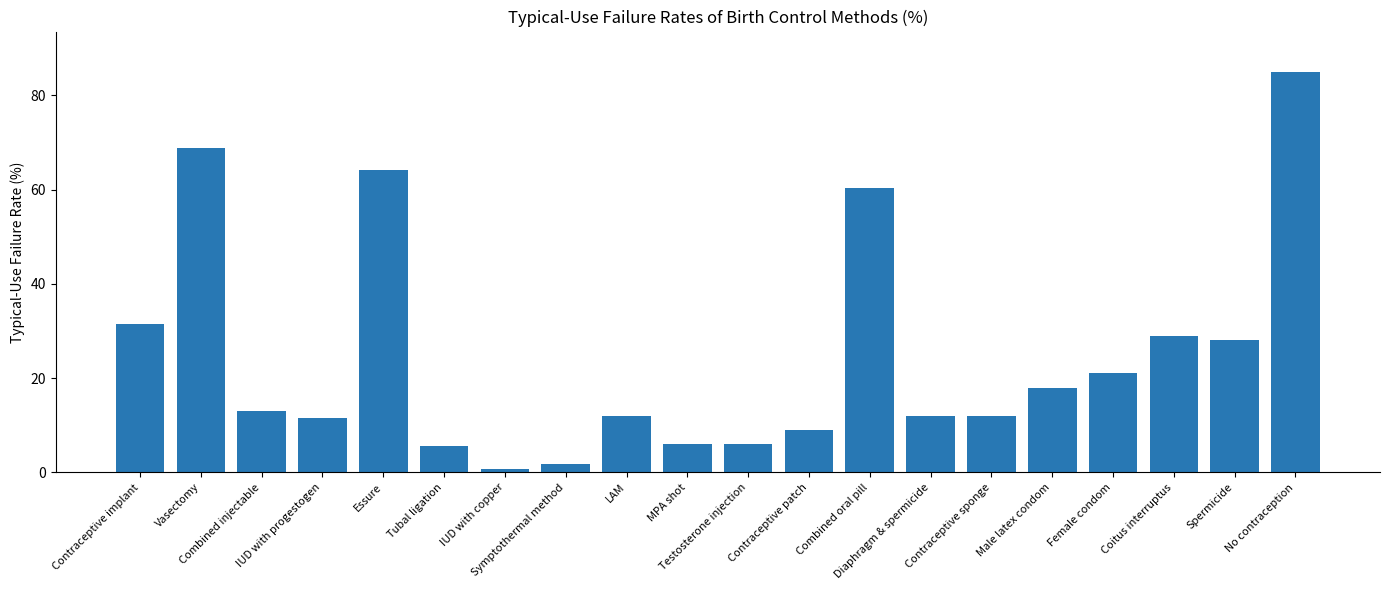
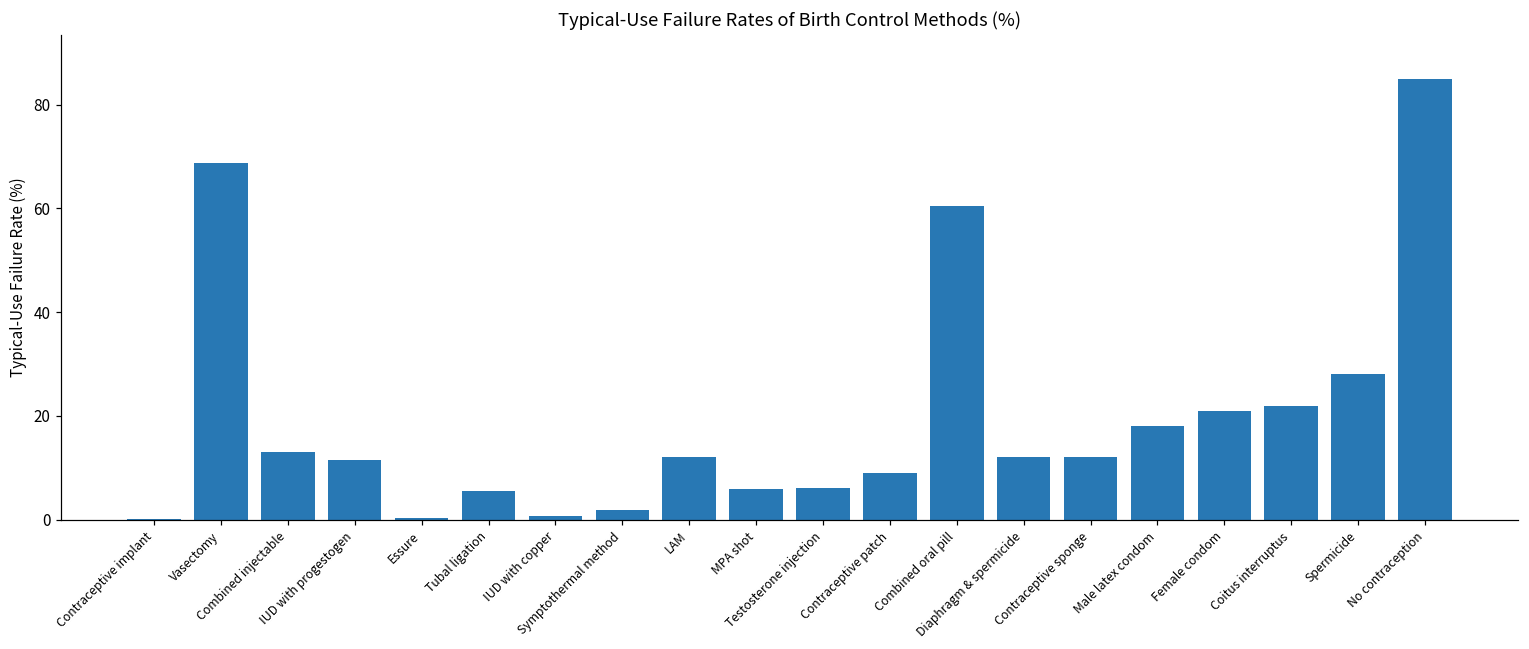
  {
-   "Contraceptive implant": 31,
+   "Contraceptive implant": 0,
    "Vasectomy": 69,
    "Combined injectable": 13,
    "IUD with progestogen": 12,
-   "Essure": 64,
+   "Essure": 0,
    "Tubal ligation": 6,
    "IUD with copper": 1,
    "Symptothermal method": 2,
    "LAM": 12,
    "MPA shot": 6,
    "Testosterone injection": 6,
    "Contraceptive patch": 9,
    "Combined oral pill": 60,
    "Diaphragm & spermicide": 12,
    "Contraceptive sponge": 12,
    "Male latex condom": 18,
    "Female condom": 21,
-   "Coitus interruptus": 29,
+   "Coitus interruptus": 22,
    "Spermicide": 28,
    "No contraception": 85
  }
